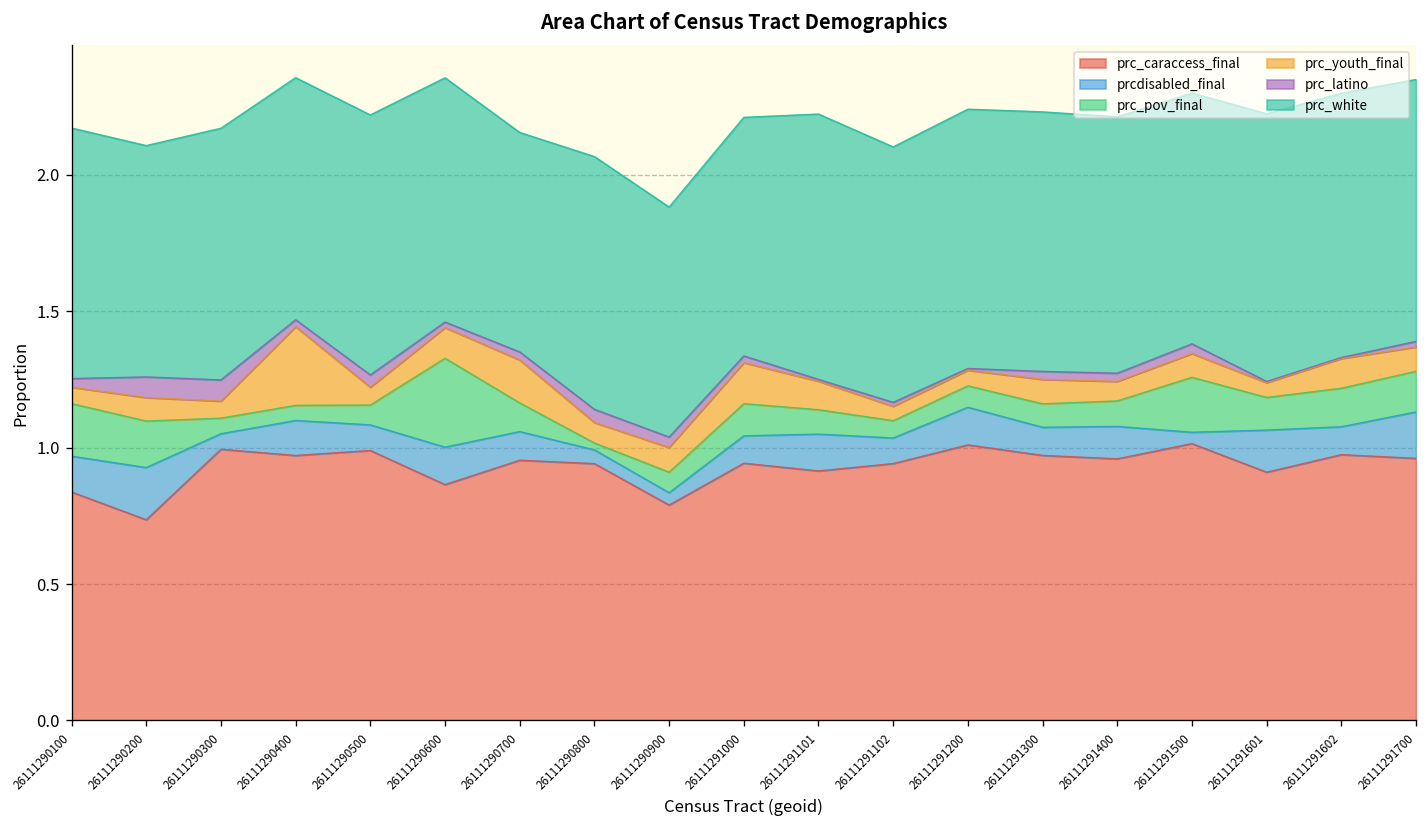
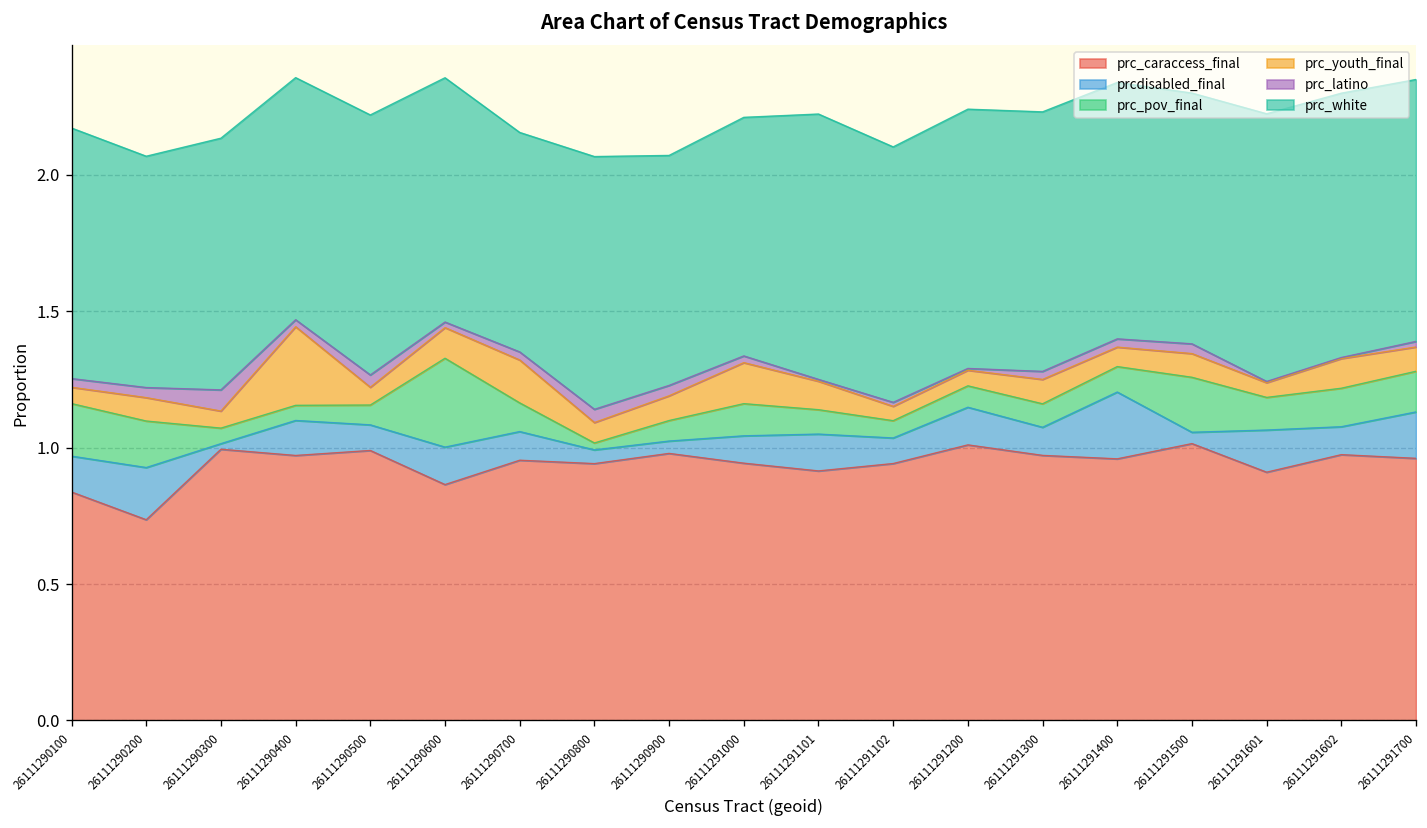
  {
    "prc_caraccess_final": {
      "26111290100": 0.84,
      "26111290200": 0.74,
      "26111290300": 0.99,
      "26111290400": 0.97,
      "26111290500": 0.99,
      "26111290600": 0.86,
      "26111290700": 0.95,
      "26111290800": 0.94,
-     "26111290900": 0.79,
+     "26111290900": 0.98,
      "26111291000": 0.94,
      "26111291101": 0.91,
      "26111291102": 0.94,
      "26111291200": 1.01,
      "26111291300": 0.97,
      "26111291400": 0.96,
      "26111291500": 1.01,
      "26111291601": 0.91,
      "26111291602": 0.97,
      "26111291700": 0.96
    },
    "prcdisabled_final": {
      "26111290100": 0.13,
      "26111290200": 0.19,
-     "26111290300": 0.06,
+     "26111290300": 0.02,
      "26111290400": 0.13,
      "26111290500": 0.09,
      "26111290600": 0.14,
      "26111290700": 0.11,
      "26111290800": 0.05,
      "26111290900": 0.05,
      "26111291000": 0.10,
      "26111291101": 0.13,
      "26111291102": 0.09,
      "26111291200": 0.14,
      "26111291300": 0.10,
-     "26111291400": 0.12,
+     "26111291400": 0.24,
      "26111291500": 0.04,
      "26111291601": 0.15,
      "26111291602": 0.10,
      "26111291700": 0.17
    },
    "prc_youth_final": {
      "26111290100": 0.06,
      "26111290200": 0.09,
      "26111290300": 0.06,
      "26111290400": 0.29,
      "26111290500": 0.07,
      "26111290600": 0.11,
      "26111290700": 0.16,
      "26111290800": 0.07,
      "26111290900": 0.09,
      "26111291000": 0.15,
      "26111291102": 0.05,
      "26111291300": 0.09,
      "26111291400": 0.07,
      "26111291500": 0.09,
      "26111291700": 0.09
    },
    "prc_latino": {
      "26111290100": 0.03,
-     "26111290200": 0.08,
+     "26111290200": 0.04,
      "26111290300": 0.08,
      "26111290400": 0.03,
      "26111290500": 0.05,
      "26111290600": 0.02,
      "26111290700": 0.03,
      "26111290800": 0.05,
      "26111290900": 0.04,
      "26111291000": 0.02,
      "26111291102": 0.01,
      "26111291300": 0.03,
      "26111291400": 0.03,
      "26111291500": 0.04,
      "26111291700": 0.02
    }
  }
